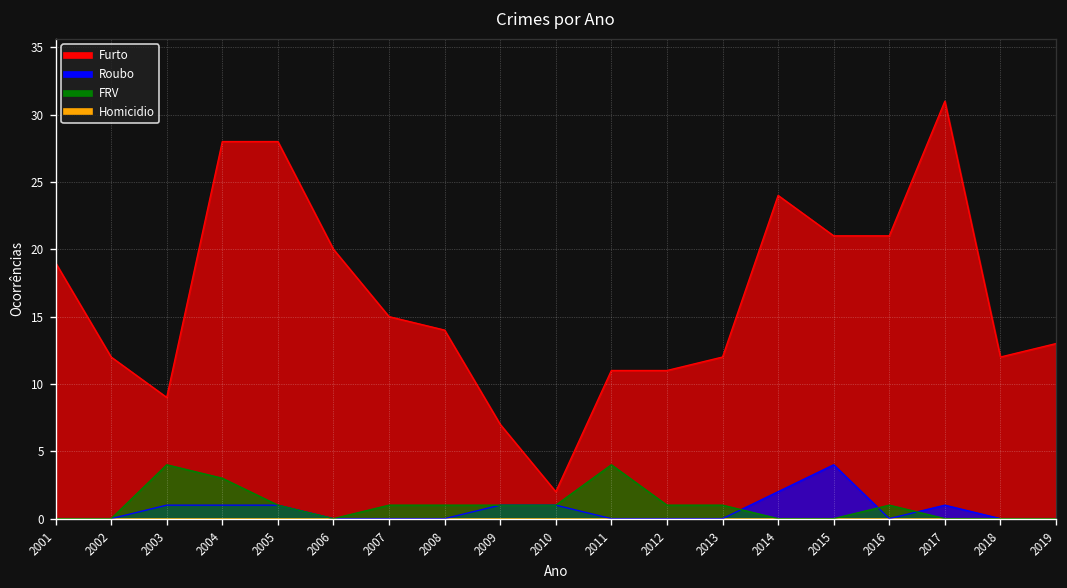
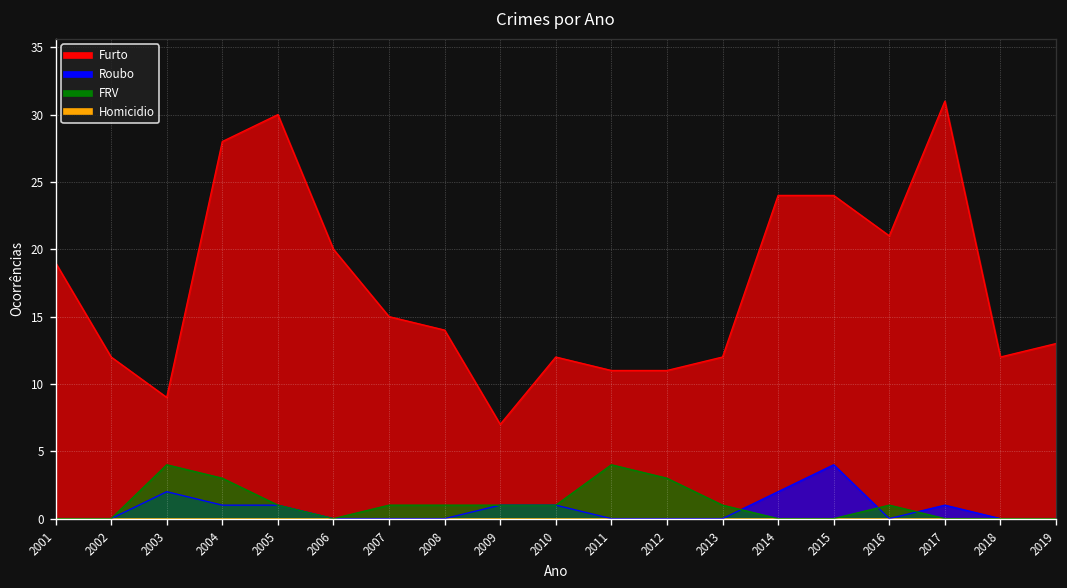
  {
    "Furto": {
      "2001": 19,
      "2002": 12,
      "2003": 9,
      "2004": 28,
-     "2005": 28,
+     "2005": 30,
      "2006": 20,
      "2007": 15,
      "2008": 14,
      "2009": 7,
-     "2010": 2,
+     "2010": 12,
      "2011": 11,
      "2012": 11,
      "2013": 12,
      "2014": 24,
-     "2015": 21,
+     "2015": 24,
      "2016": 21,
      "2017": 31,
      "2018": 12,
      "2019": 13
    },
    "Roubo": {
-     "2003": 1,
+     "2003": 2,
      "2004": 1,
      "2014": 2,
      "2015": 4,
      "2017": 1
    },
    "FRV": {
      "2003": 4,
      "2004": 3,
      "2007": 1,
      "2008": 1,
      "2011": 4,
-     "2012": 1,
+     "2012": 3,
      "2013": 1,
      "2016": 1
    },
    "Homicidio": {
      "2003": 0,
      "2004": 0,
      "2005": 0,
      "2009": 0,
      "2010": 0
    }
  }
